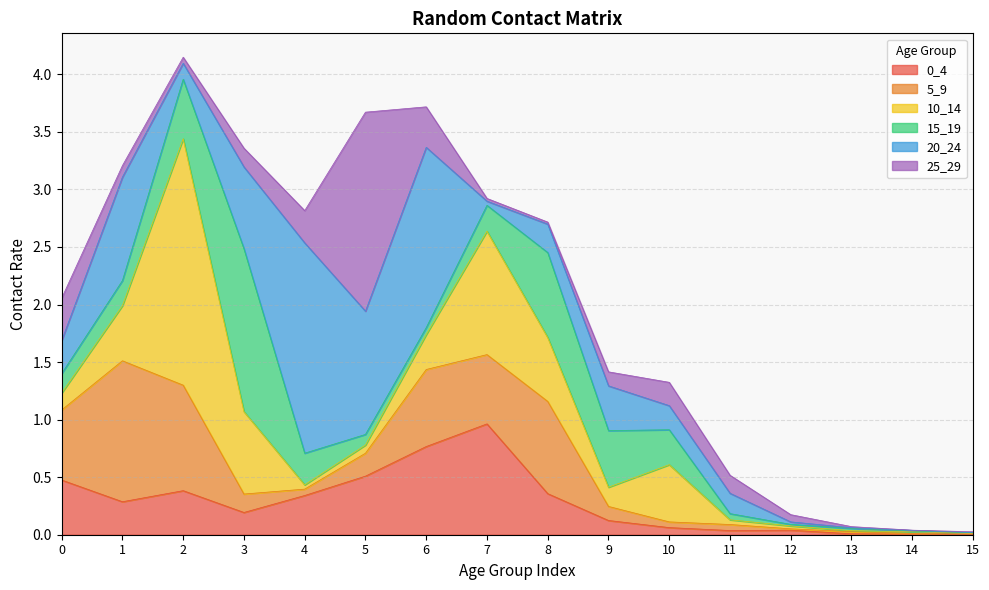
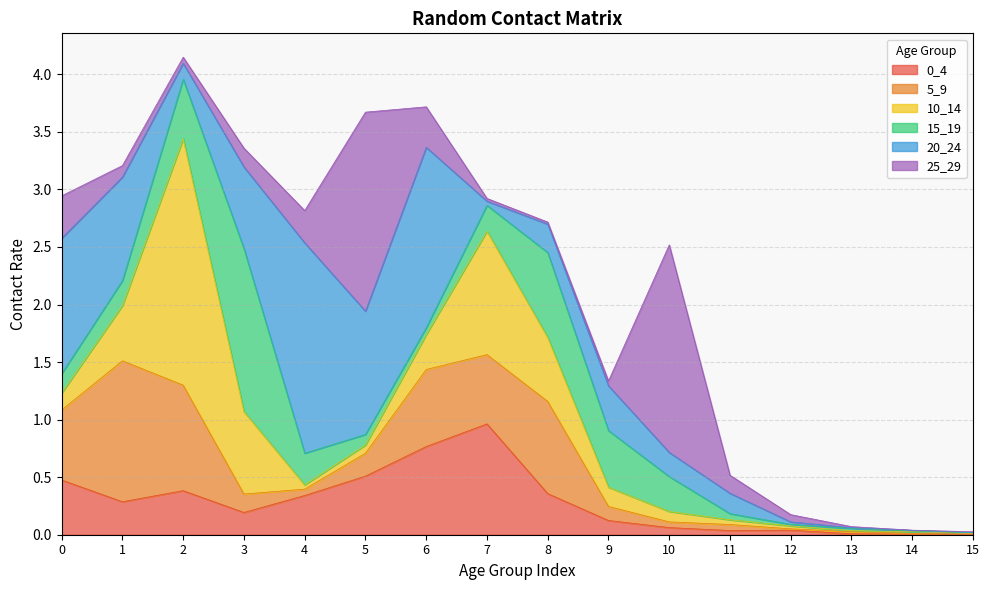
  {
    "10_14": {
      "0": 0.15,
      "1": 0.48,
      "2": 2.14,
      "3": 0.72,
      "4": 0.04,
      "5": 0.07,
      "6": 0.30,
      "7": 1.07,
      "8": 0.56,
      "9": 0.17,
-     "10": 0.50,
+     "10": 0.09,
      "11": 0.04
    },
    "15_19": {
      "0": 0.17,
      "1": 0.22,
      "2": 0.52,
      "3": 1.42,
      "4": 0.28,
      "5": 0.09,
      "6": 0.06,
      "7": 0.22,
      "8": 0.74,
      "9": 0.49,
      "10": 0.30,
      "11": 0.05
    },
    "20_24": {
-     "0": 0.29,
+     "0": 1.18,
      "1": 0.90,
      "2": 0.14,
      "3": 0.71,
      "4": 1.83,
      "5": 1.07,
      "6": 1.57,
      "7": 0.04,
      "9": 0.39,
      "10": 0.21,
      "11": 0.18
    },
    "25_29": {
      "0": 0.37,
      "1": 0.10,
      "2": 0.05,
      "3": 0.16,
      "4": 0.28,
      "5": 1.73,
      "6": 0.35,
      "7": 0.02,
-     "9": 0.12,
-     "10": 0.20,
+     "9": 0.04,
+     "10": 1.80,
      "11": 0.16,
      "12": 0.06
    }
  }
